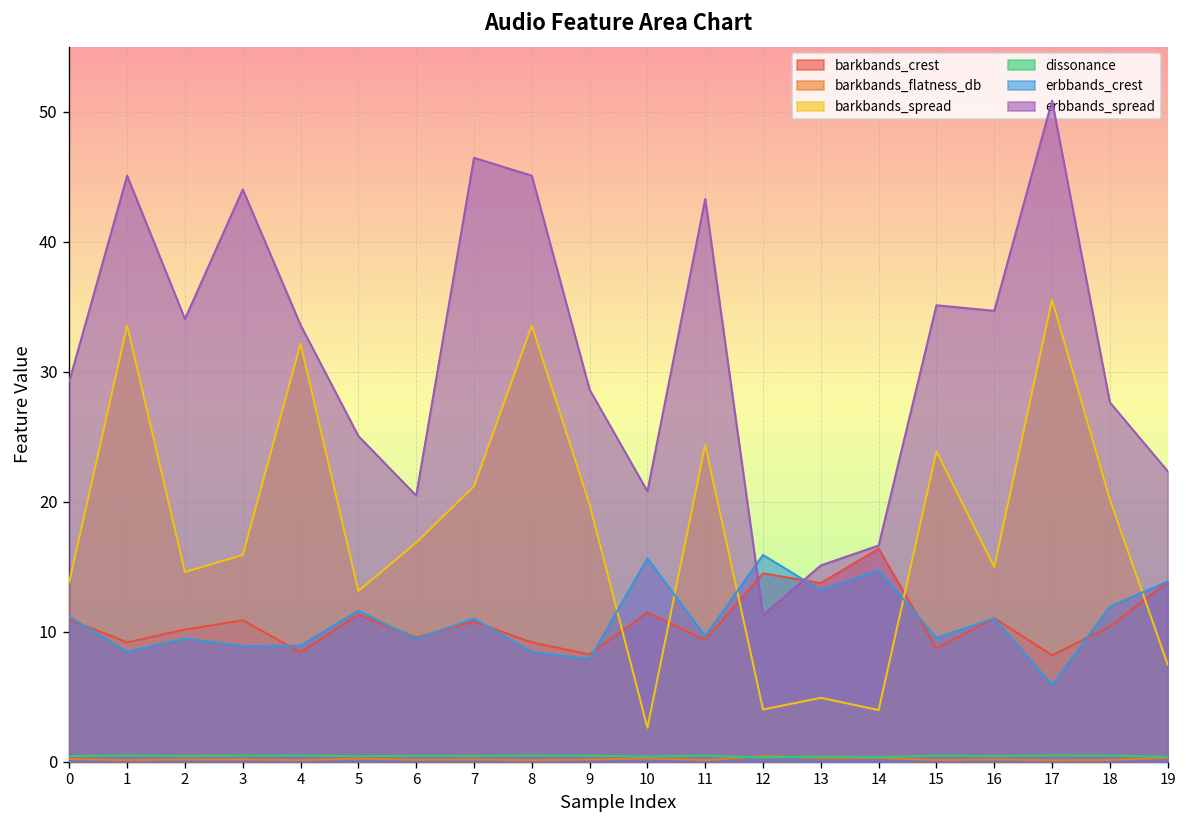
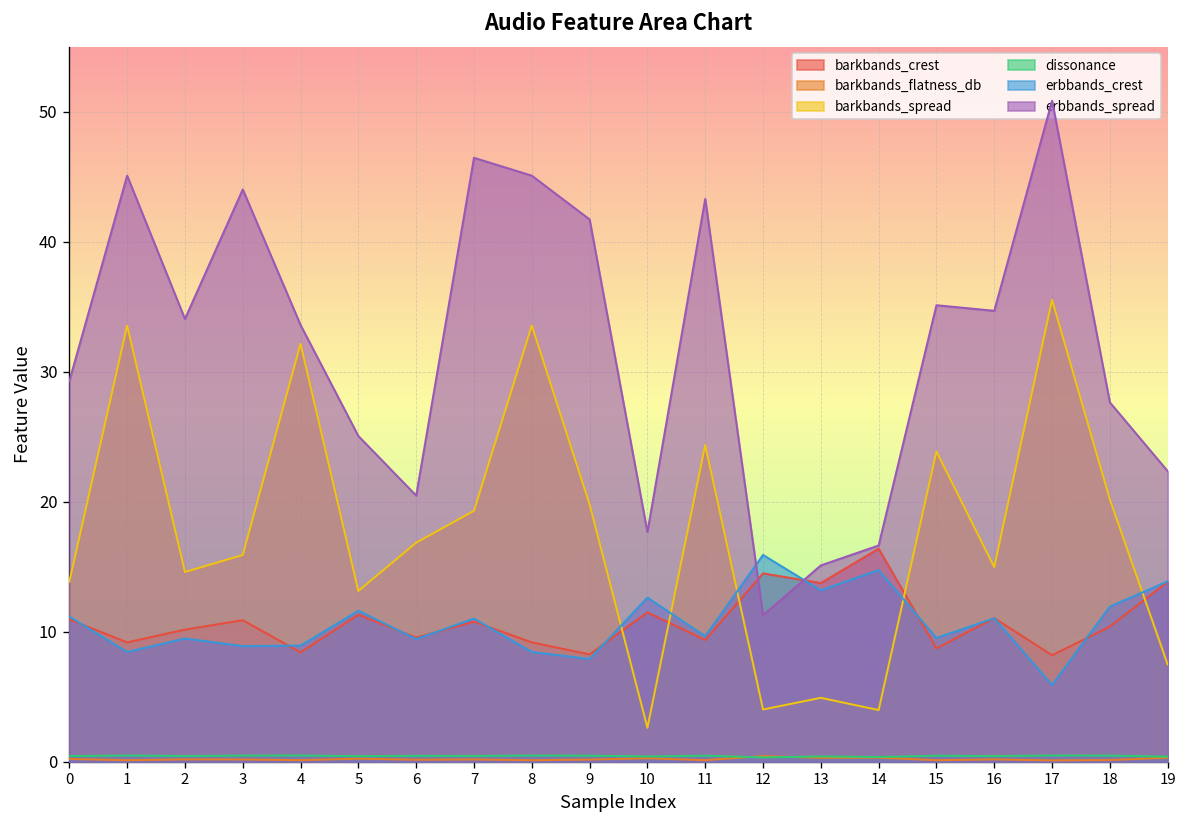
  {
    "barkbands_spread": {
      "0": 13.8,
      "1": 33.6,
      "2": 14.6,
      "3": 15.9,
      "4": 32.1,
      "5": 13.1,
      "6": 16.8,
-     "7": 21.2,
+     "7": 19.3,
      "8": 33.6,
      "9": 19.8,
      "10": 2.6,
      "11": 24.4,
      "12": 4.0,
      "13": 4.9,
      "14": 4.0,
      "15": 23.9,
      "16": 15.0,
      "17": 35.5,
      "18": 20.2,
      "19": 7.5
    },
    "dissonance": {
      "1": 0.5,
      "2": 0.4,
      "3": 0.5,
      "4": 0.5,
      "6": 0.4,
      "7": 0.4,
      "8": 0.5,
      "9": 0.5,
      "11": 0.5,
      "15": 0.5,
      "16": 0.4,
      "17": 0.5,
      "18": 0.5
    },
    "erbbands_crest": {
      "1": 8.4,
      "2": 9.5,
      "3": 8.9,
      "4": 8.9,
      "5": 11.6,
      "7": 11.0,
      "8": 8.4,
      "9": 7.9,
-     "10": 15.6,
+     "10": 12.6,
      "11": 9.7,
      "12": 15.9,
      "13": 13.2,
      "14": 14.7,
      "15": 9.5,
      "17": 5.9,
      "18": 11.9
    },
    "erbbands_spread": {
      "0": 29.3,
      "1": 45.1,
      "2": 34.1,
      "3": 44.0,
      "4": 33.6,
      "5": 25.0,
      "6": 20.5,
      "7": 46.5,
      "8": 45.1,
-     "9": 28.6,
-     "10": 20.8,
+     "9": 41.7,
+     "10": 17.7,
      "11": 43.3,
      "12": 11.3,
      "13": 15.1,
      "14": 16.6,
      "15": 35.1,
      "16": 34.7,
      "18": 27.6,
      "19": 22.3
    }
  }
